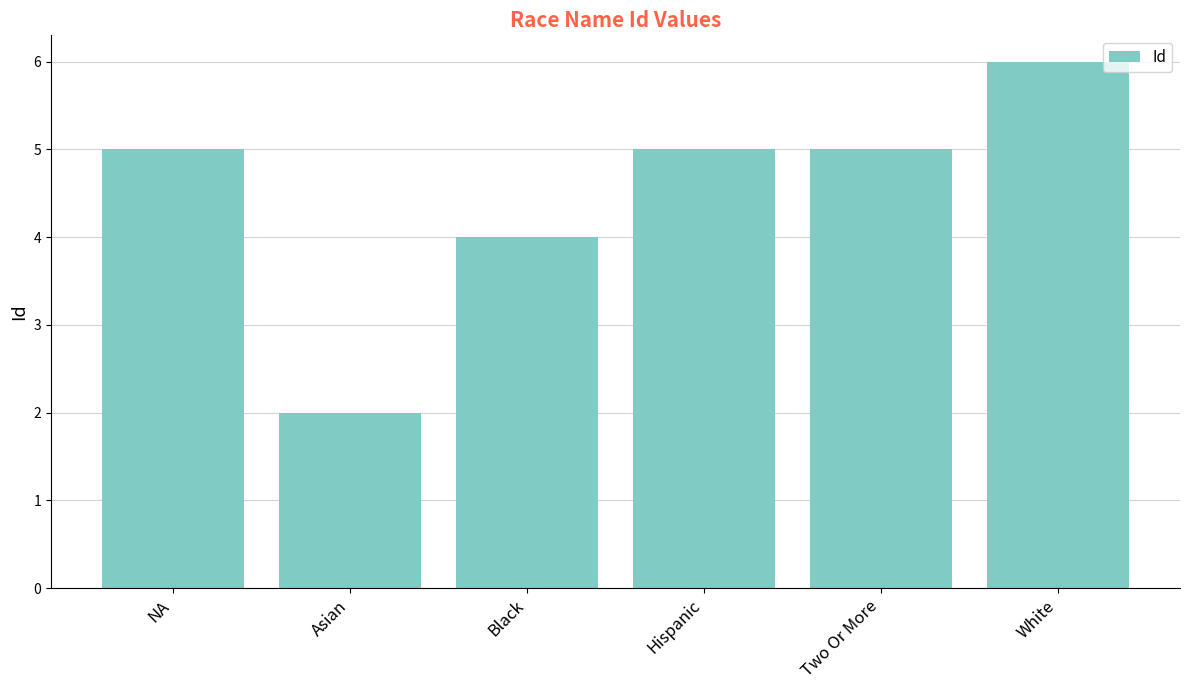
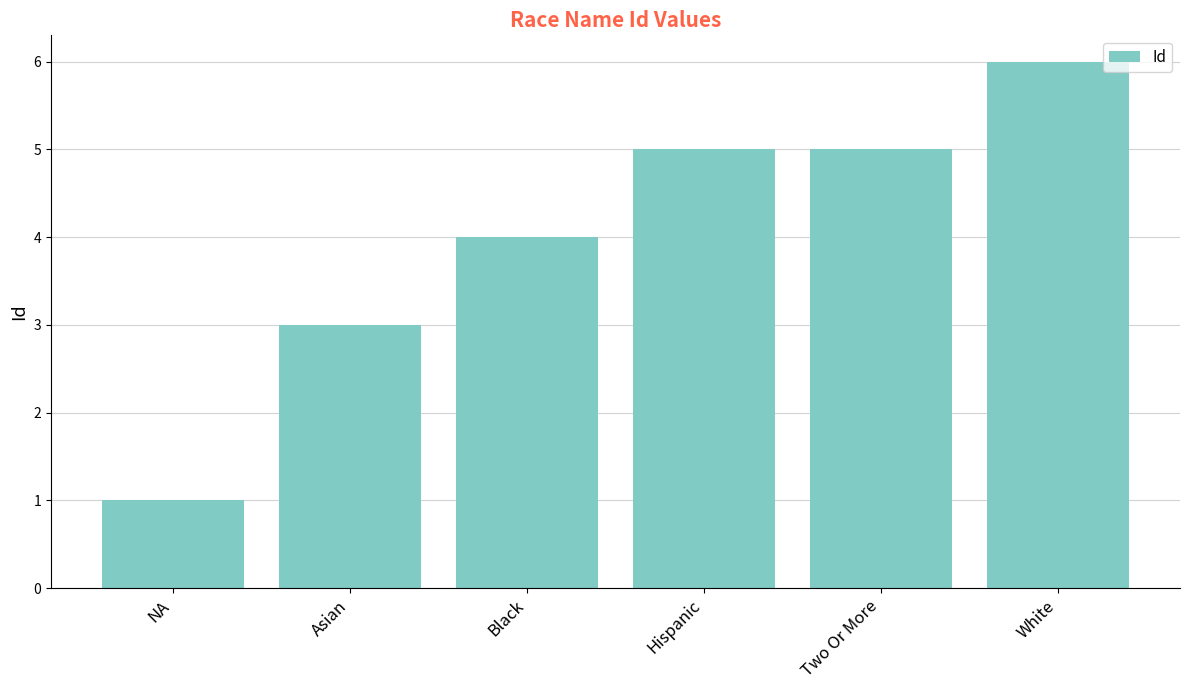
  {
-   "NA": 5,
-   "Asian": 2,
+   "NA": 1,
+   "Asian": 3,
    "Black": 4,
    "Hispanic": 5,
    "Two Or More": 5,
    "White": 6
  }
